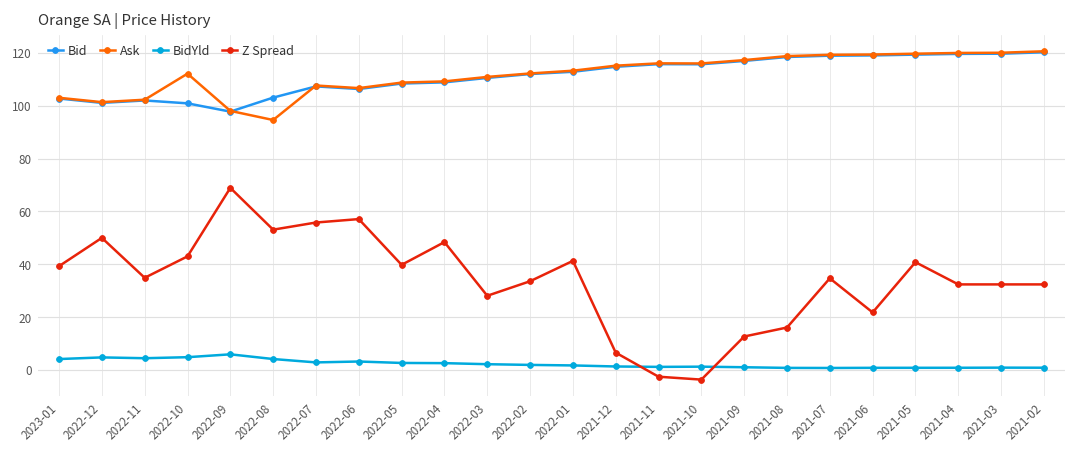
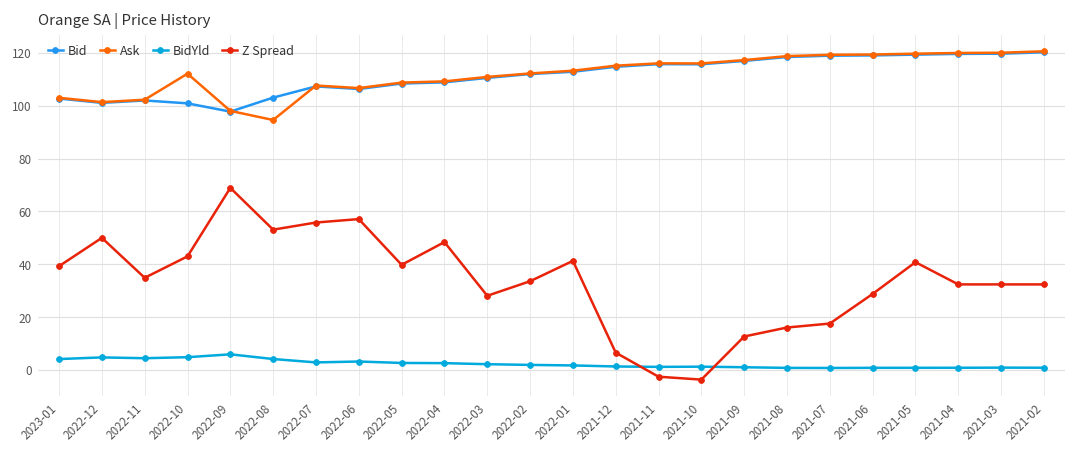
  {
    "Ask": {
      "2022-10": 112,
      "2022-08": 95
    },
    "Z Spread": {
      "2023-01": 39,
      "2022-12": 50,
      "2022-11": 35,
      "2022-10": 43,
      "2022-09": 69,
      "2022-08": 53,
      "2022-07": 56,
      "2022-06": 57,
      "2022-05": 40,
      "2022-04": 48,
      "2022-03": 28,
      "2022-02": 34,
      "2022-01": 41,
      "2021-12": 7,
      "2021-11": -3,
      "2021-10": -4,
      "2021-09": 13,
      "2021-08": 16,
-     "2021-07": 35,
-     "2021-06": 22,
+     "2021-07": 18,
+     "2021-06": 29,
      "2021-05": 41,
      "2021-04": 32,
      "2021-03": 32,
      "2021-02": 32
    }
  }
